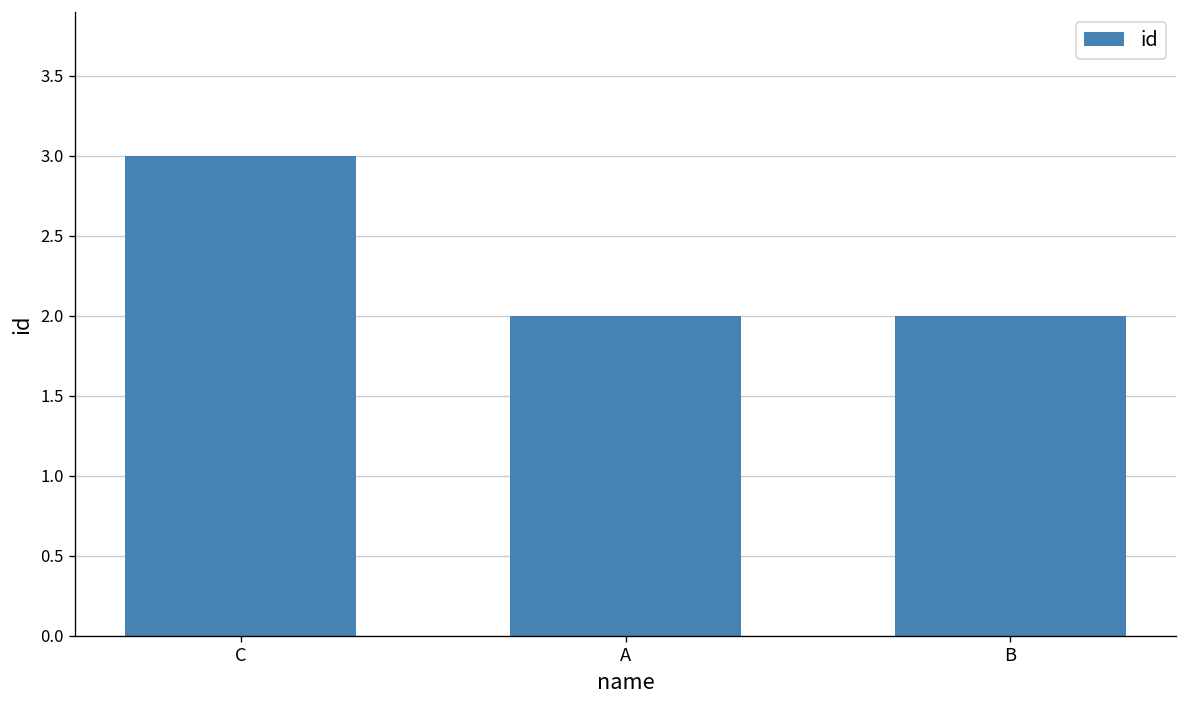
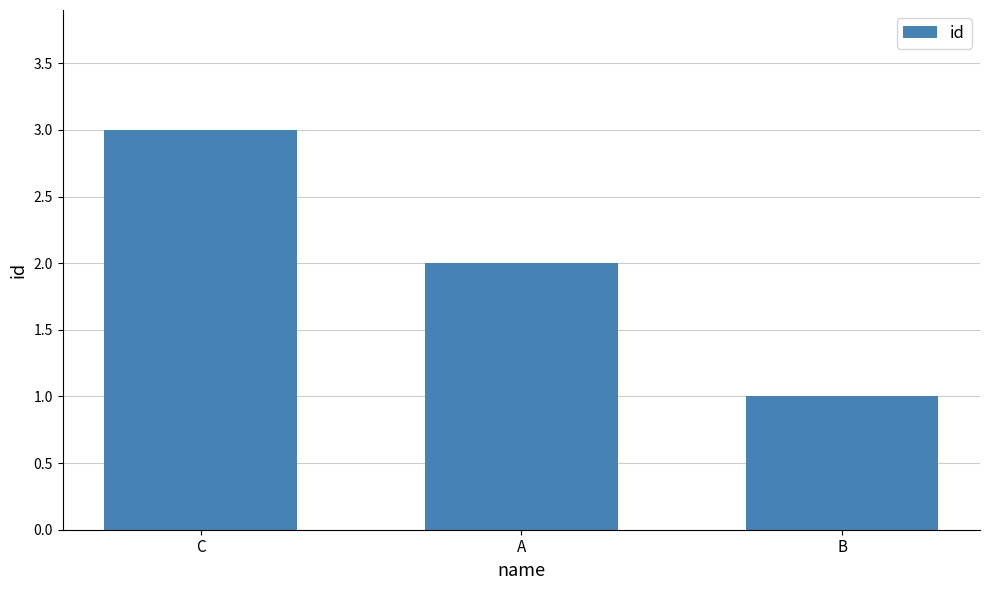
  {
    "C": 3,
    "A": 2,
-   "B": 2
+   "B": 1
  }
